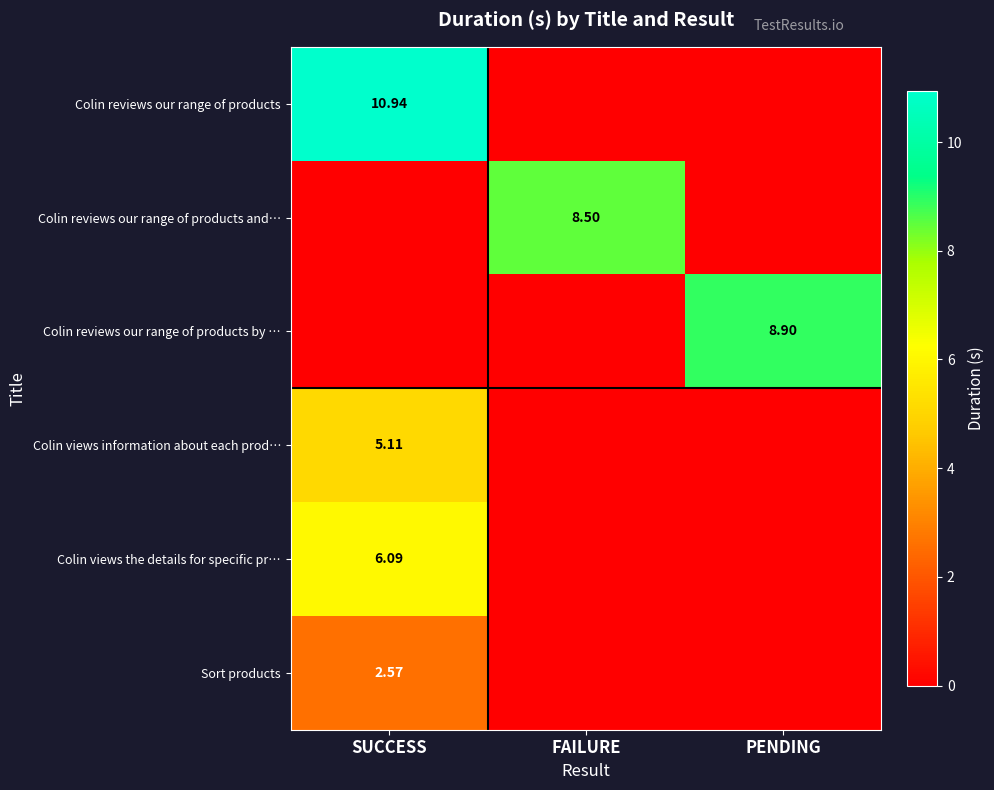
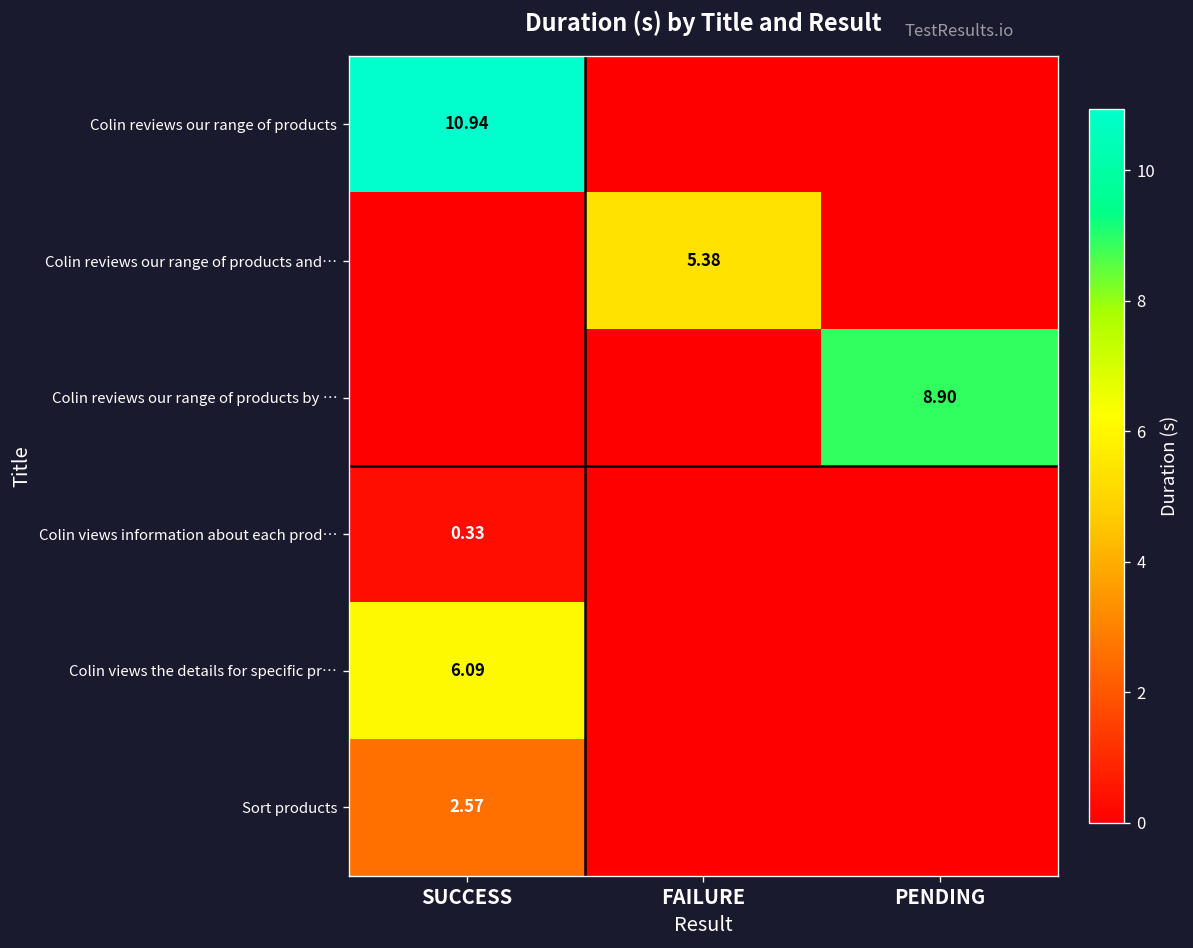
  {
    "Colin reviews our range of products": {
      "SUCCESS": 10.94
    },
    "Colin reviews our range of products and…": {
-     "FAILURE": 8.50
+     "FAILURE": 5.38
    },
    "Colin reviews our range of products by …": {
      "PENDING": 8.90
    },
    "Colin views information about each prod…": {
-     "SUCCESS": 5.11
+     "SUCCESS": 0.33
    },
    "Colin views the details for specific pr…": {
      "SUCCESS": 6.09
    },
    "Sort products": {
      "SUCCESS": 2.57
    }
  }
